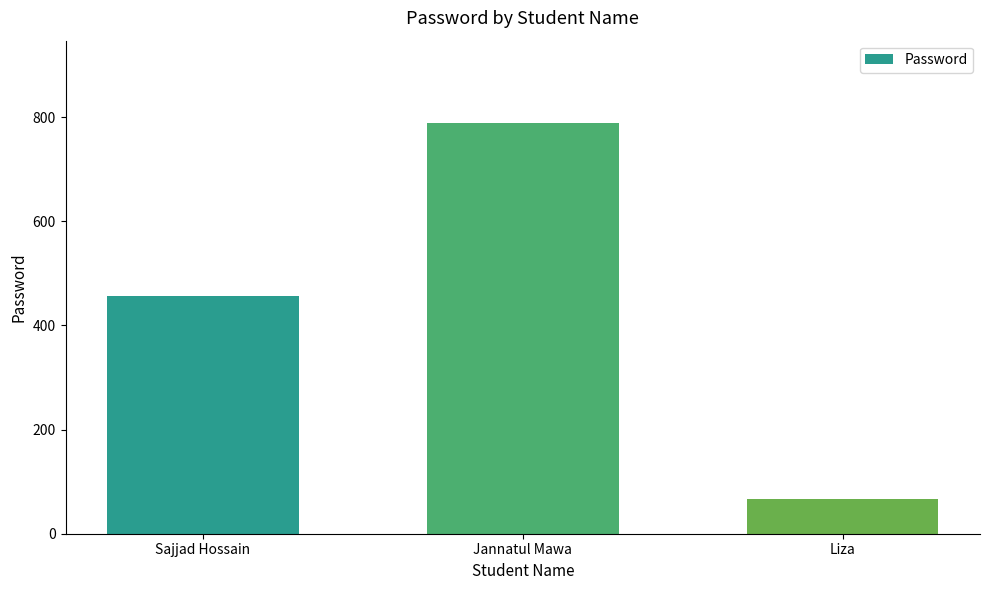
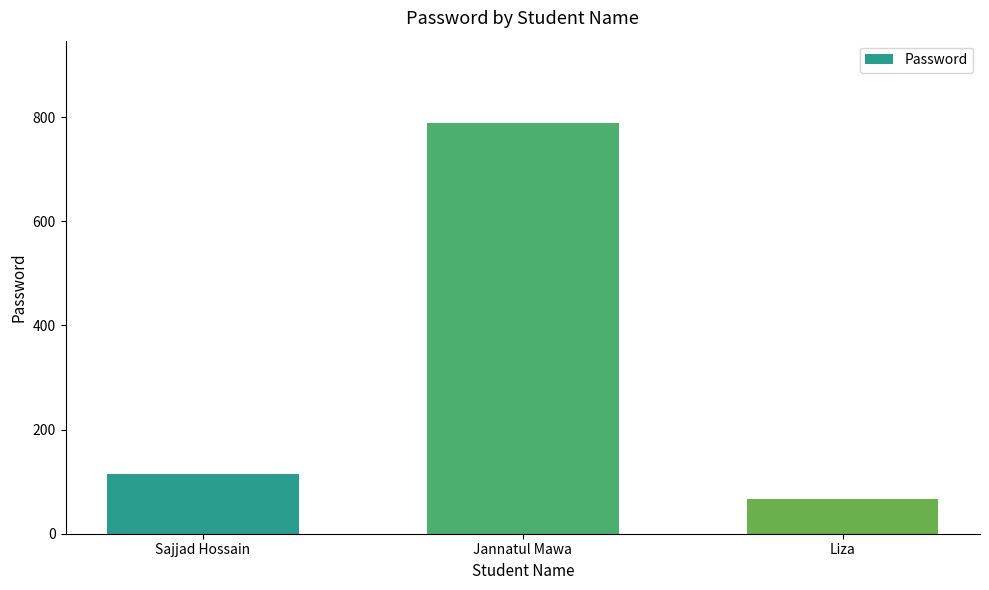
  {
-   "Sajjad Hossain": 460,
+   "Sajjad Hossain": 120,
    "Jannatul Mawa": 790,
    "Liza": 70
  }
